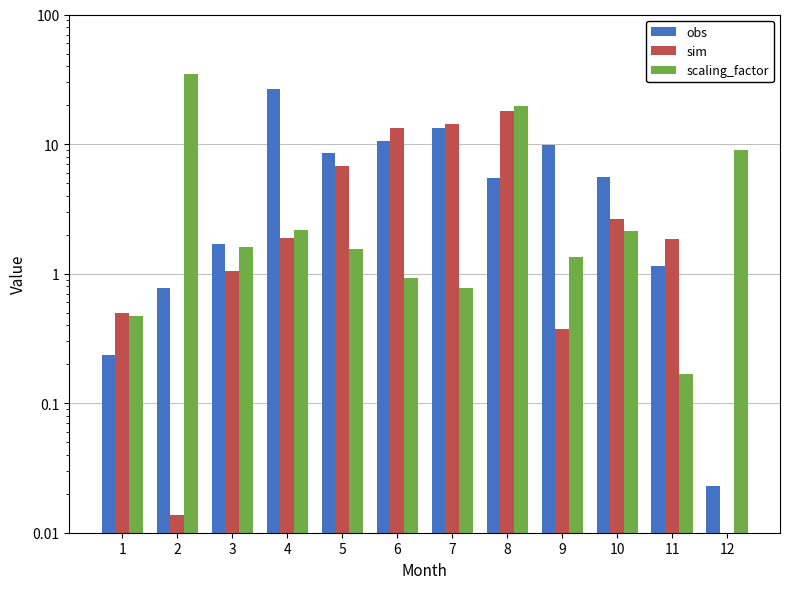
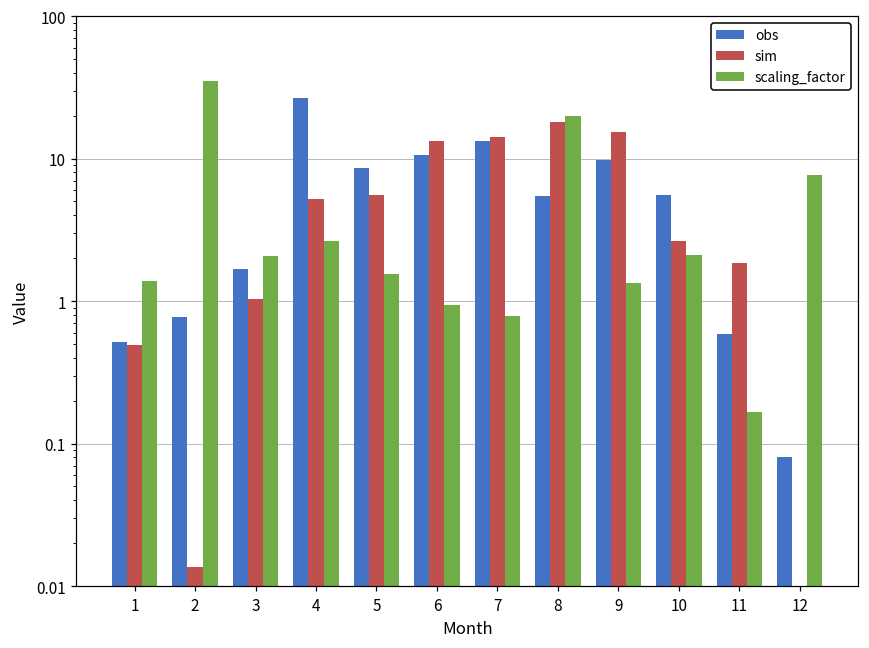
  {
    "obs": {
-     "1": 0.24,
+     "1": 0.51,
      "2": 0.8,
      "3": 1.7,
      "4": 27,
      "5": 9,
      "6": 11,
      "7": 13,
      "8": 5.4,
      "9": 10,
      "10": 5.6,
-     "11": 1.1,
-     "12": 0.023
+     "11": 0.6,
+     "12": 0.08
    },
    "sim": {
      "1": 0.49,
      "2": 0.014,
      "3": 1.0,
-     "4": 1.9,
-     "5": 7,
+     "4": 5.2,
+     "5": 5.6,
      "6": 13,
      "7": 14,
      "8": 18,
-     "9": 0.38,
+     "9": 15,
      "10": 2.6,
      "11": 1.9
    },
    "scaling_factor": {
-     "1": 0.47,
+     "1": 1.4,
      "2": 35,
-     "3": 1.6,
-     "4": 2.2,
+     "3": 2.1,
+     "4": 2.6,
      "5": 1.5,
      "6": 0.9,
      "7": 0.8,
      "8": 20,
      "9": 1.3,
      "10": 2.1,
      "11": 0.17,
-     "12": 9
+     "12": 8
    }
  }
